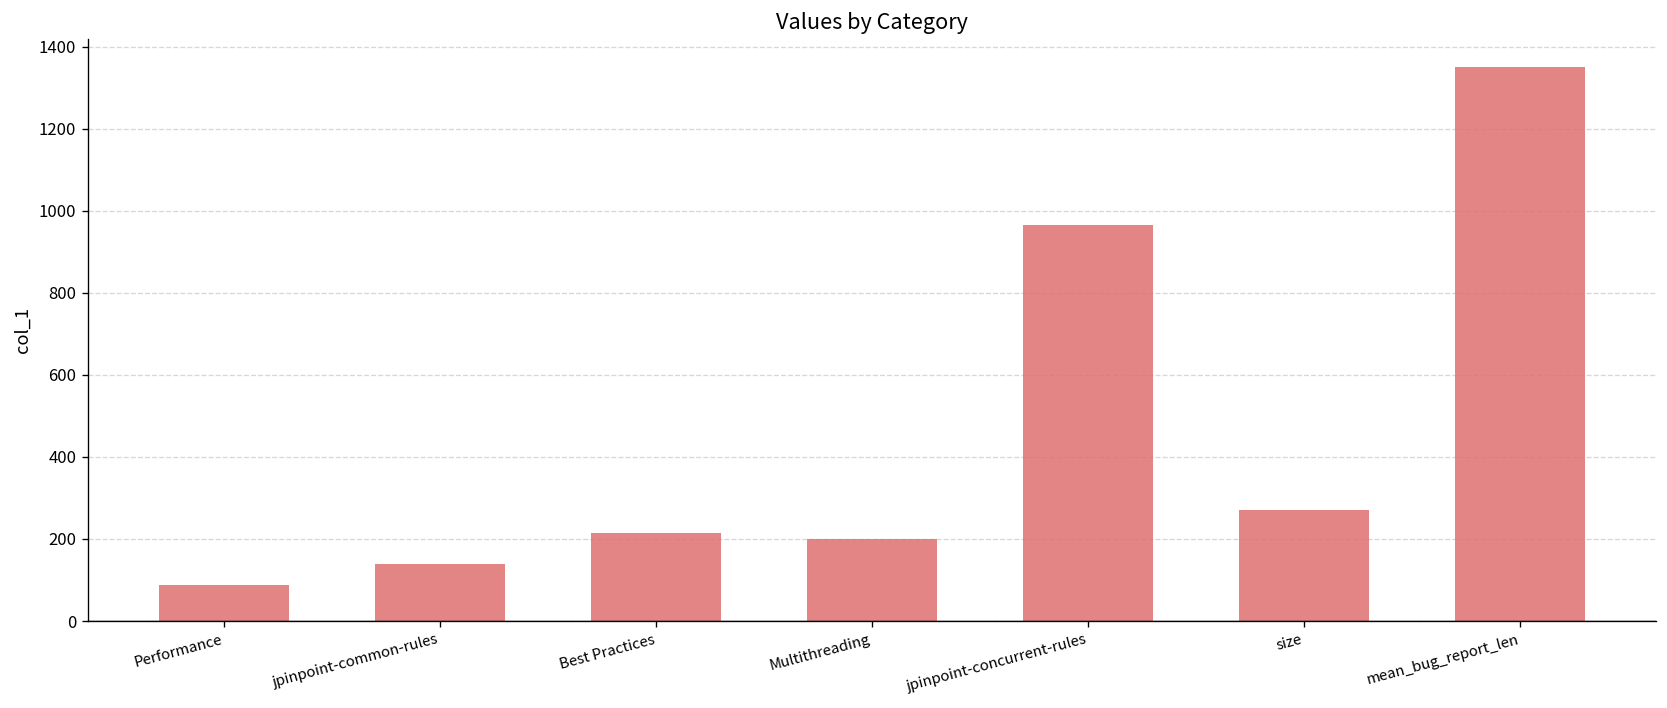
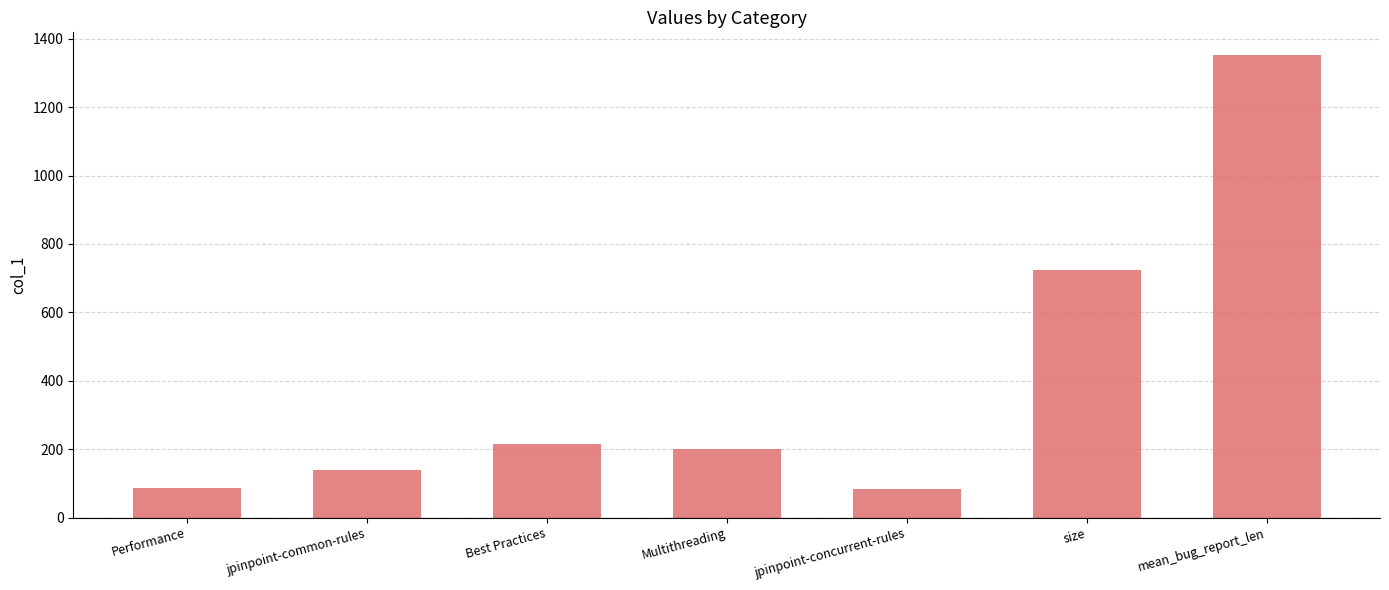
  {
    "Performance": 90,
    "jpinpoint-common-rules": 140,
    "Best Practices": 210,
    "Multithreading": 200,
-   "jpinpoint-concurrent-rules": 960,
-   "size": 270,
+   "jpinpoint-concurrent-rules": 80,
+   "size": 720,
    "mean_bug_report_len": 1350
  }
